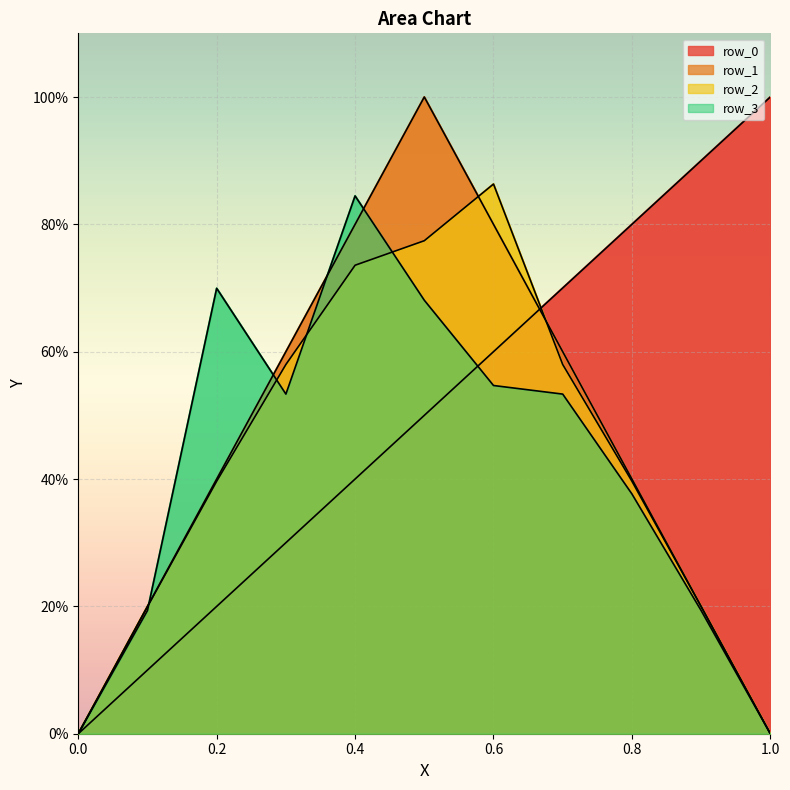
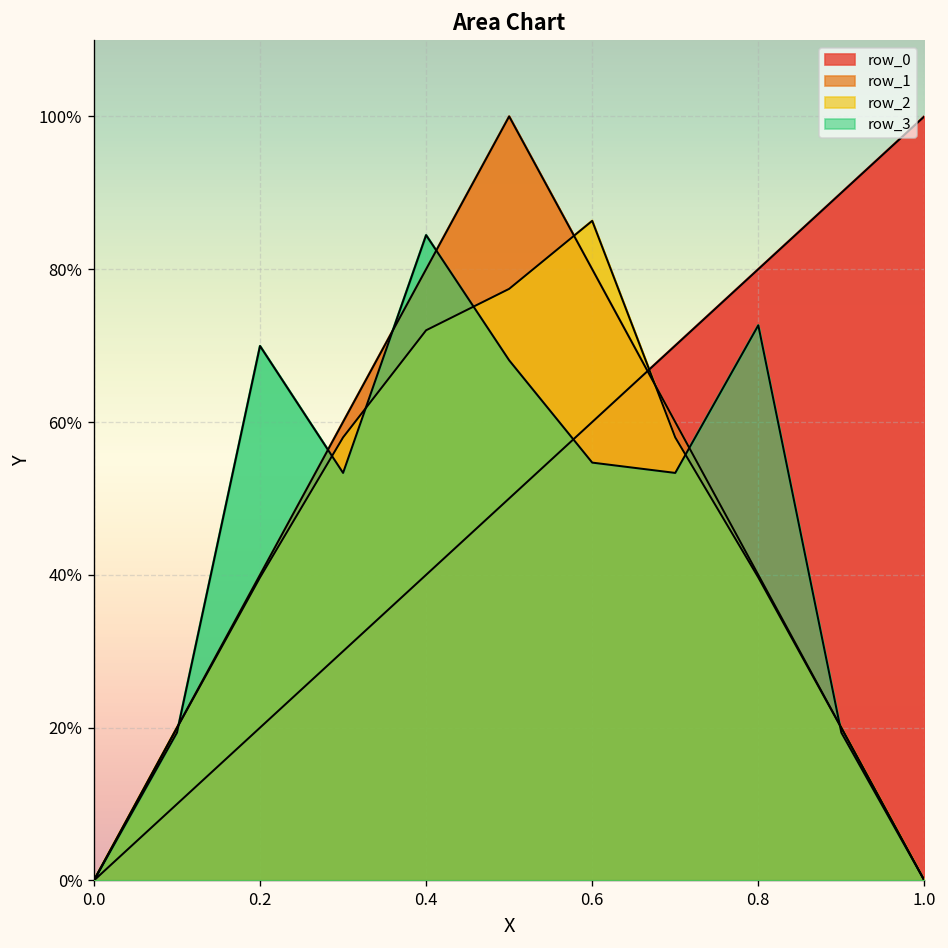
  {
    "row_2": {
-     "0.4": "74%",
+     "0.4": "72%",
      "0.6": "86%"
    },
    "row_3": {
      "0.2": "70%",
      "0.4": "84%",
      "0.6": "55%",
-     "0.8": "38%"
+     "0.8": "73%"
    }
  }
